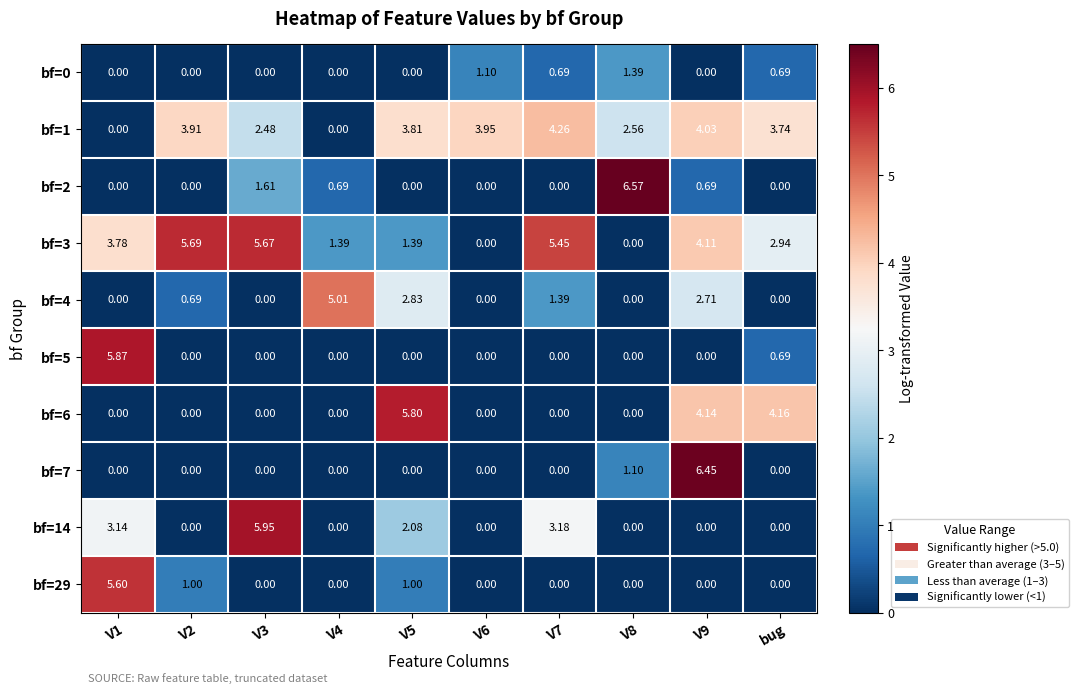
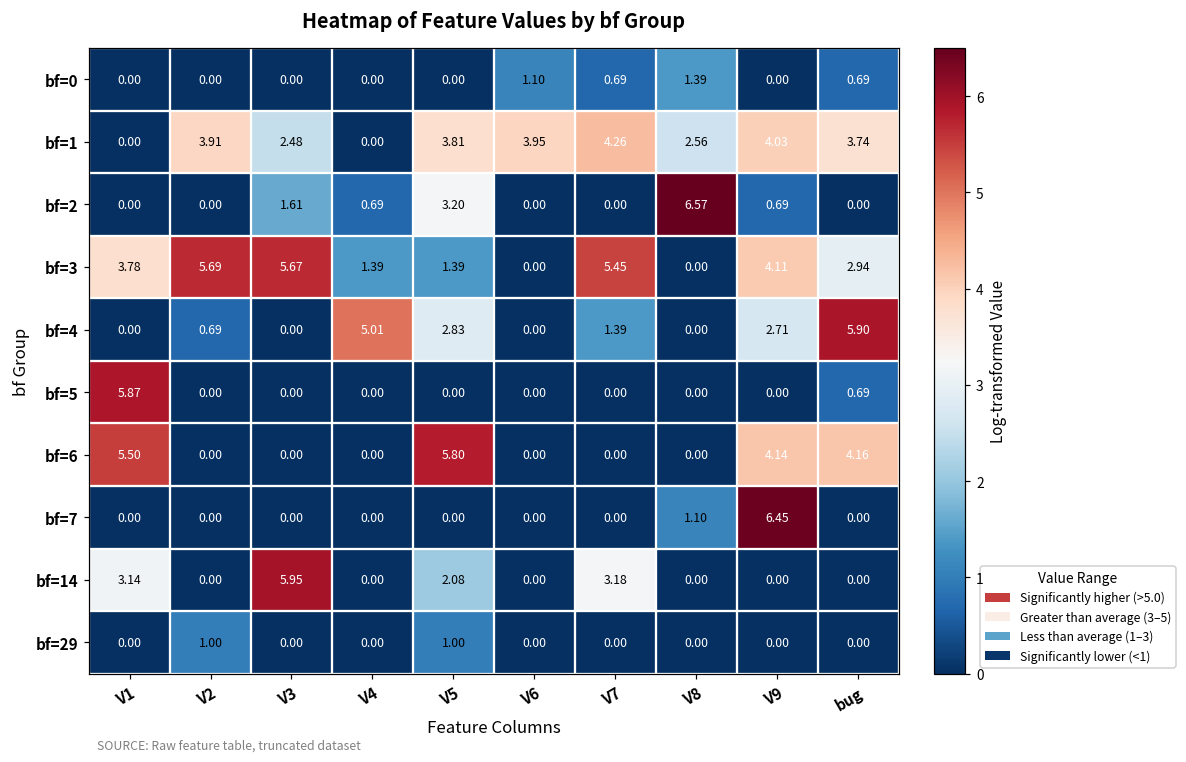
  {
    "bf=0": {
      "V1": 0.00,
      "V2": 0.00,
      "V3": 0.00,
      "V4": 0.00,
      "V5": 0.00,
      "V6": 1.10,
      "V7": 0.69,
      "V8": 1.39,
      "V9": 0.00,
      "bug": 0.69
    },
    "bf=1": {
      "V1": 0.00,
      "V2": 3.91,
      "V3": 2.48,
      "V4": 0.00,
      "V5": 3.81,
      "V6": 3.95,
      "V7": 4.26,
      "V8": 2.56,
      "V9": 4.03,
      "bug": 3.74
    },
    "bf=2": {
      "V1": 0.00,
      "V2": 0.00,
      "V3": 1.61,
      "V4": 0.69,
-     "V5": 0.00,
+     "V5": 3.20,
      "V6": 0.00,
      "V7": 0.00,
      "V8": 6.57,
      "V9": 0.69,
      "bug": 0.00
    },
    "bf=3": {
      "V1": 3.78,
      "V2": 5.69,
      "V3": 5.67,
      "V4": 1.39,
      "V5": 1.39,
      "V6": 0.00,
      "V7": 5.45,
      "V8": 0.00,
      "V9": 4.11,
      "bug": 2.94
    },
    "bf=4": {
      "V1": 0.00,
      "V2": 0.69,
      "V3": 0.00,
      "V4": 5.01,
      "V5": 2.83,
      "V6": 0.00,
      "V7": 1.39,
      "V8": 0.00,
      "V9": 2.71,
-     "bug": 0.00
+     "bug": 5.90
    },
    "bf=5": {
      "V1": 5.87,
      "V2": 0.00,
      "V3": 0.00,
      "V4": 0.00,
      "V5": 0.00,
      "V6": 0.00,
      "V7": 0.00,
      "V8": 0.00,
      "V9": 0.00,
      "bug": 0.69
    },
    "bf=6": {
-     "V1": 0.00,
+     "V1": 5.50,
      "V2": 0.00,
      "V3": 0.00,
      "V4": 0.00,
      "V5": 5.80,
      "V6": 0.00,
      "V7": 0.00,
      "V8": 0.00,
      "V9": 4.14,
      "bug": 4.16
    },
    "bf=7": {
      "V1": 0.00,
      "V2": 0.00,
      "V3": 0.00,
      "V4": 0.00,
      "V5": 0.00,
      "V6": 0.00,
      "V7": 0.00,
      "V8": 1.10,
      "V9": 6.45,
      "bug": 0.00
    },
    "bf=14": {
      "V1": 3.14,
      "V2": 0.00,
      "V3": 5.95,
      "V4": 0.00,
      "V5": 2.08,
      "V6": 0.00,
      "V7": 3.18,
      "V8": 0.00,
      "V9": 0.00,
      "bug": 0.00
    },
    "bf=29": {
-     "V1": 5.60,
+     "V1": 0.00,
      "V2": 1.00,
      "V3": 0.00,
      "V4": 0.00,
      "V5": 1.00,
      "V6": 0.00,
      "V7": 0.00,
      "V8": 0.00,
      "V9": 0.00,
      "bug": 0.00
    }
  }
